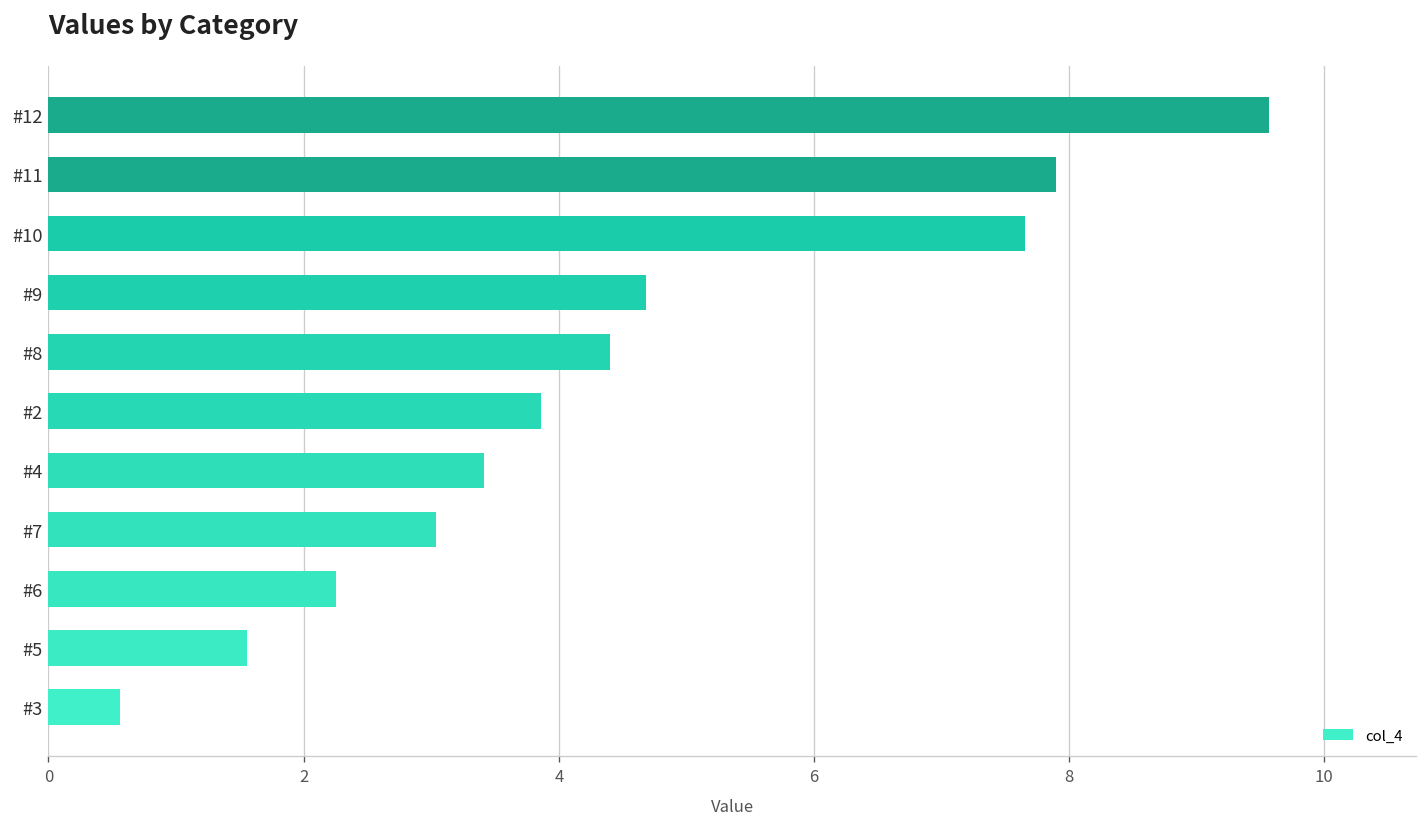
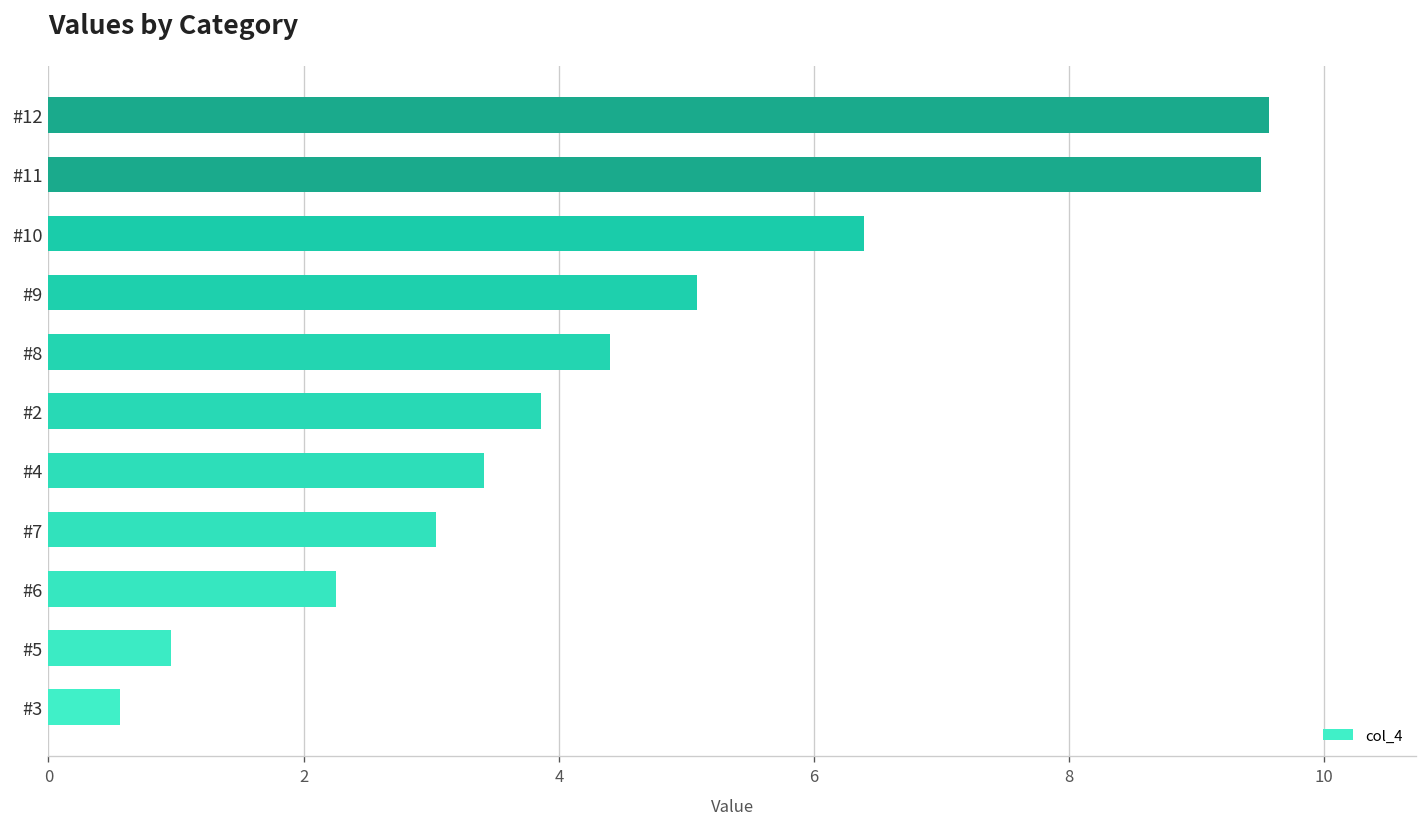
  {
    "#12": 9.57,
-   "#11": 7.9,
-   "#10": 7.65,
-   "#9": 4.68,
+   "#11": 9.5,
+   "#10": 6.39,
+   "#9": 5.08,
    "#8": 4.40,
    "#2": 3.86,
    "#4": 3.42,
    "#7": 3.04,
    "#6": 2.25,
-   "#5": 1.56,
+   "#5": 0.96,
    "#3": 0.56
  }
